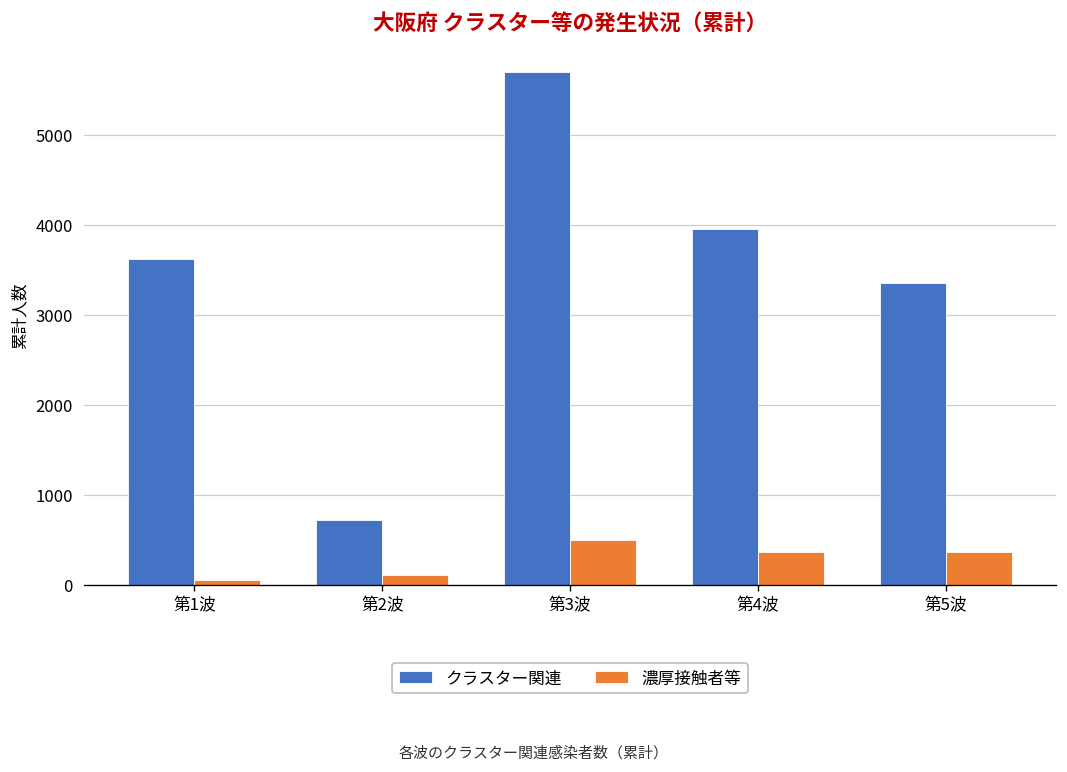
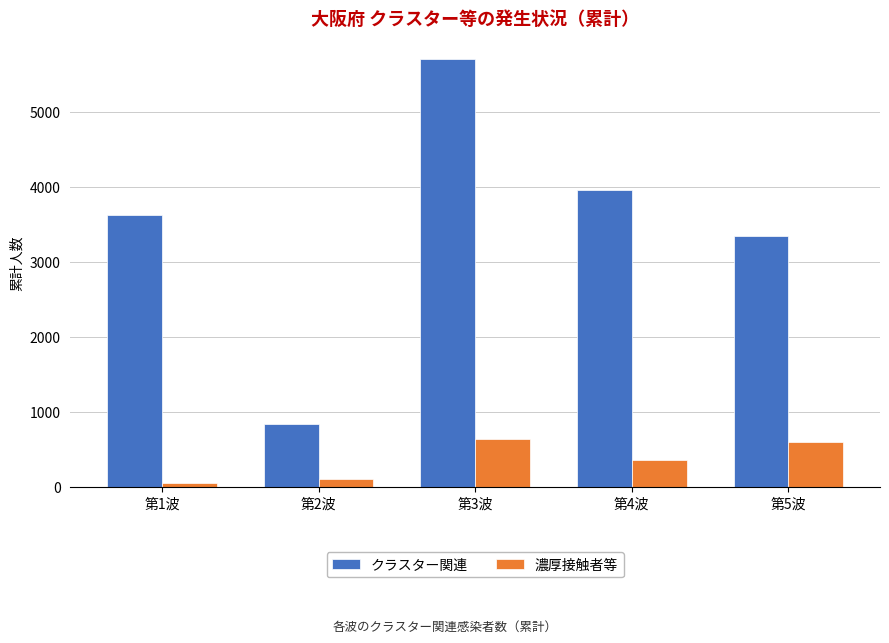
  {
    "クラスター関連": {
      "第1波": 3600,
-     "第2波": 700,
+     "第2波": 800,
      "第3波": 5700,
      "第4波": 4000,
      "第5波": 3400
    },
    "濃厚接触者等": {
      "第1波": 0,
      "第2波": 100,
-     "第3波": 500,
+     "第3波": 600,
      "第4波": 400,
-     "第5波": 400
+     "第5波": 600
    }
  }
